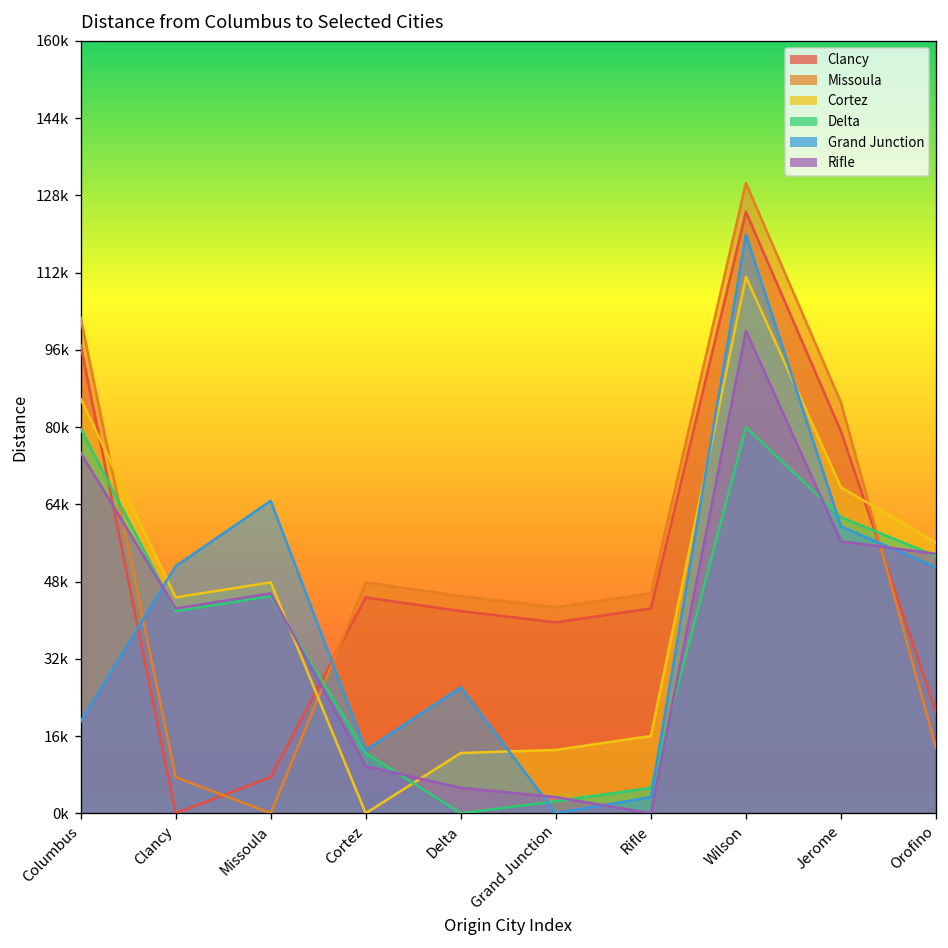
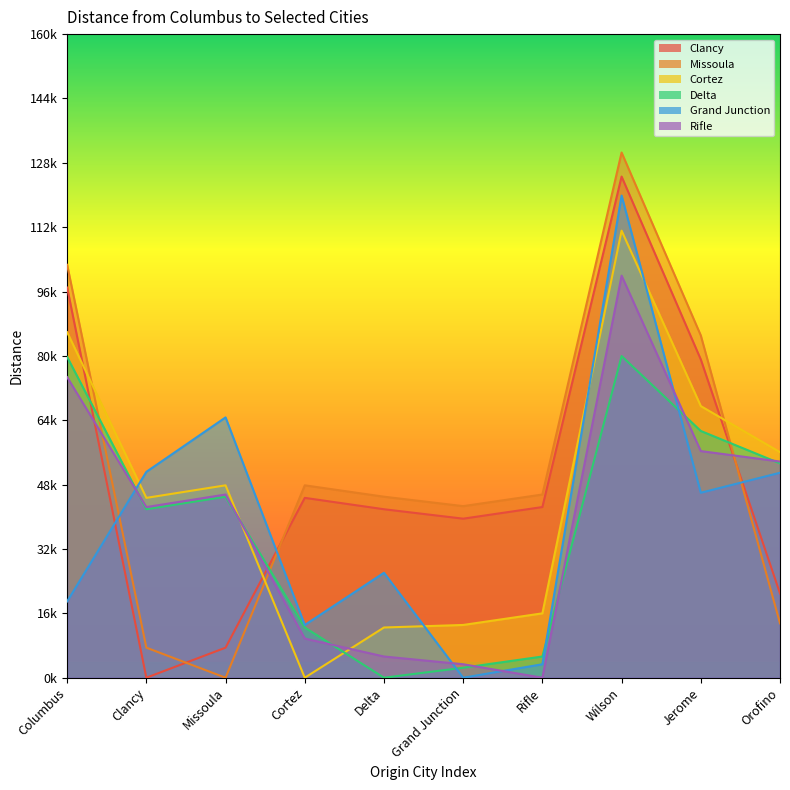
  {
    "Delta": {
      "Columbus": 80000,
      "Rifle": 5000,
      "Wilson": 80000,
      "Jerome": 61000
    },
    "Grand Junction": {
      "Columbus": 19000,
      "Clancy": 51000,
      "Missoula": 65000,
      "Delta": 26000,
      "Wilson": 120000,
-     "Jerome": 59000,
+     "Jerome": 46000,
      "Orofino": 51000
    },
    "Rifle": {
      "Columbus": 75000,
      "Cortez": 10000,
      "Delta": 5000,
      "Wilson": 100000,
      "Jerome": 56000
    }
  }
